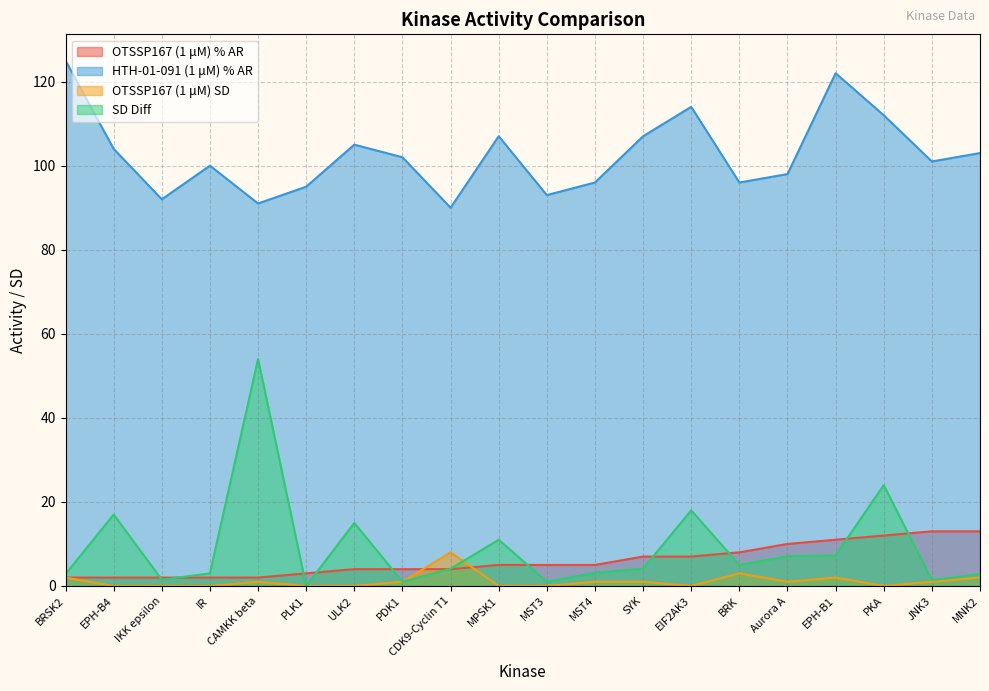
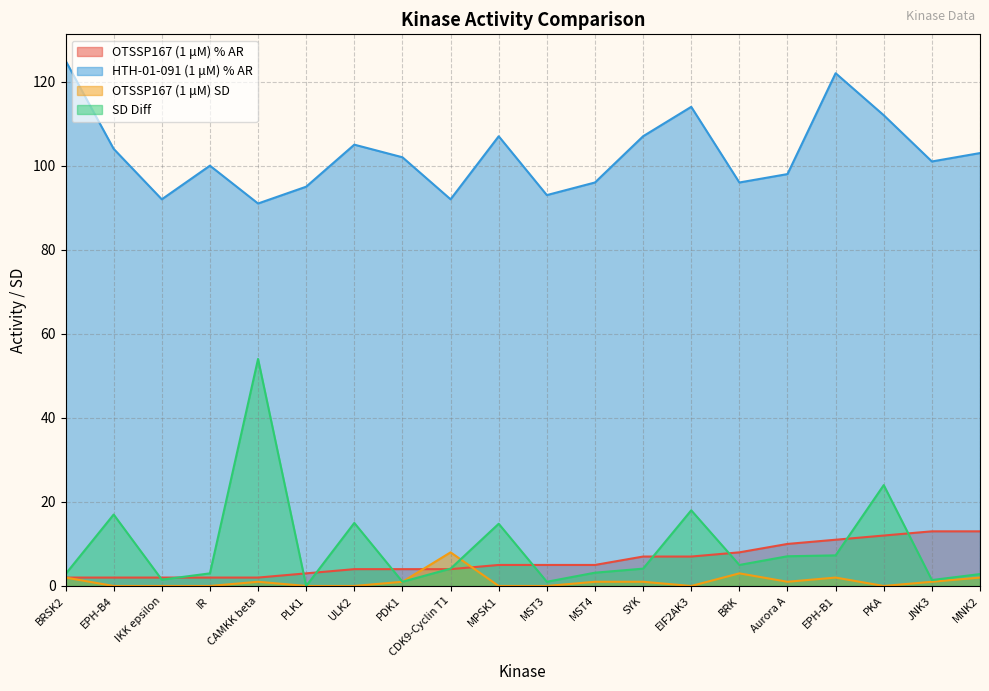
  {
    "OTSSP167 (1 μM) % AR": {
      "EPH-B4": 2,
      "IR": 2,
      "CAMKK beta": 2,
      "PLK1": 3,
      "ULK2": 4,
      "PDK1": 4,
      "MPSK1": 5,
      "MST3": 5,
      "MST4": 5,
      "SYK": 7,
      "EIF2AK3": 7,
      "BRK": 8,
      "Aurora A": 10,
      "EPH-B1": 11,
      "PKA": 12,
      "JNK3": 13,
      "MNK2": 13
    },
    "HTH-01-091 (1 μM) % AR": {
      "BRSK2": 125,
      "EPH-B4": 104,
      "IKK epsilon": 92,
      "IR": 100,
      "CAMKK beta": 91,
      "PLK1": 95,
      "ULK2": 105,
      "PDK1": 102,
-     "CDK9-Cyclin T1": 90,
+     "CDK9-Cyclin T1": 92,
      "MPSK1": 107,
      "MST3": 93,
      "MST4": 96,
      "SYK": 107,
      "EIF2AK3": 114,
      "BRK": 96,
      "Aurora A": 98,
      "EPH-B1": 122,
      "PKA": 112,
      "JNK3": 101,
      "MNK2": 103
    },
    "OTSSP167 (1 μM) SD": {
      "EPH-B4": 0,
      "IKK epsilon": 0,
      "IR": 0,
      "CAMKK beta": 1,
      "ULK2": 0,
      "CDK9-Cyclin T1": 8,
      "MPSK1": 0,
      "MST3": 0,
      "MST4": 1,
      "SYK": 1,
      "EIF2AK3": 0,
      "BRK": 3,
      "Aurora A": 1,
      "EPH-B1": 2,
      "PKA": 0,
      "MNK2": 2
    },
    "SD Diff": {
      "BRSK2": 3,
      "EPH-B4": 17,
      "IR": 3,
      "CAMKK beta": 54,
      "ULK2": 15,
-     "MPSK1": 11,
+     "MPSK1": 15,
      "MST3": 1,
      "MST4": 3,
      "SYK": 4,
      "EIF2AK3": 18,
      "BRK": 5,
      "Aurora A": 7,
      "EPH-B1": 7,
      "PKA": 24,
      "MNK2": 3
    }
  }
